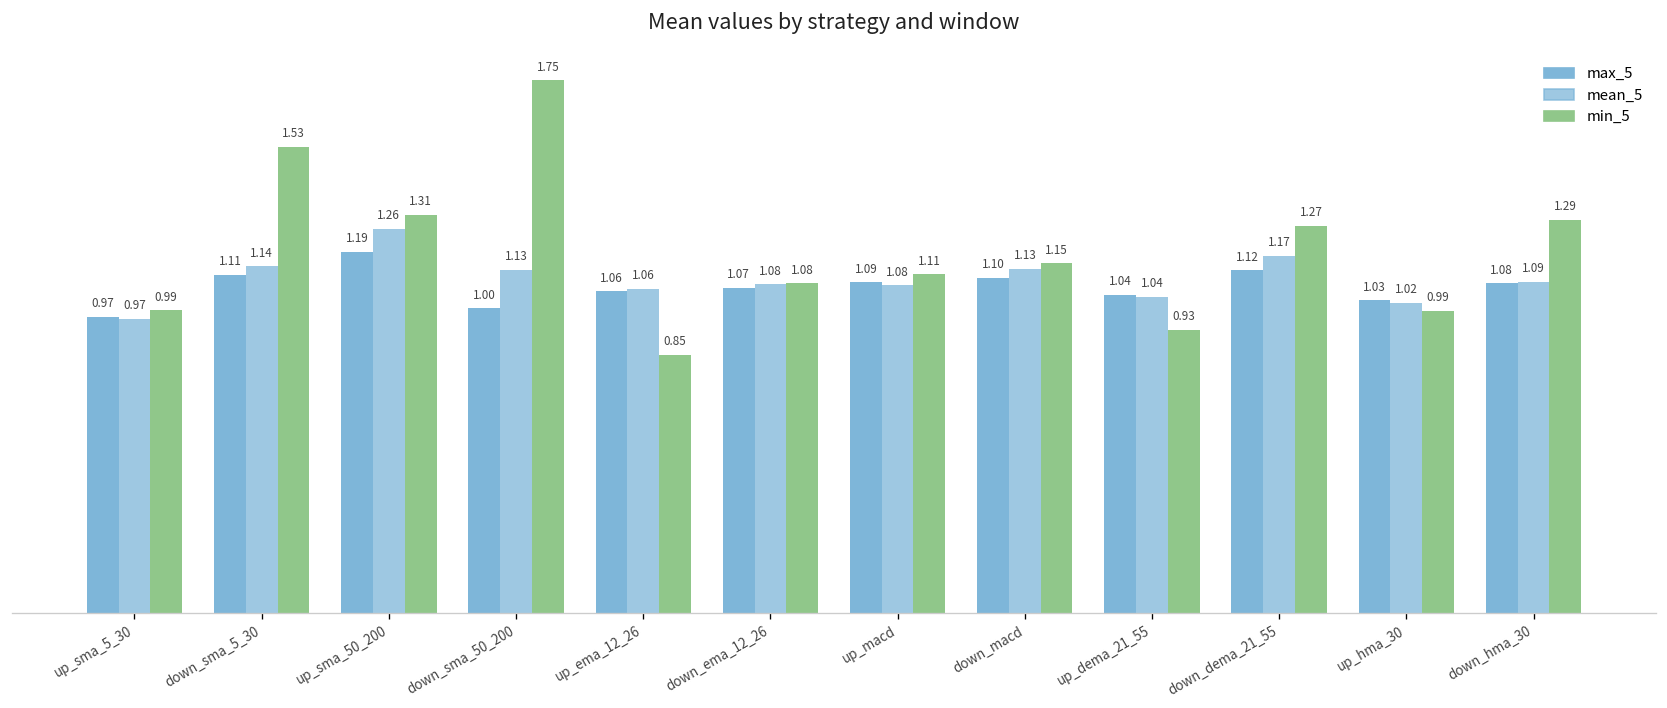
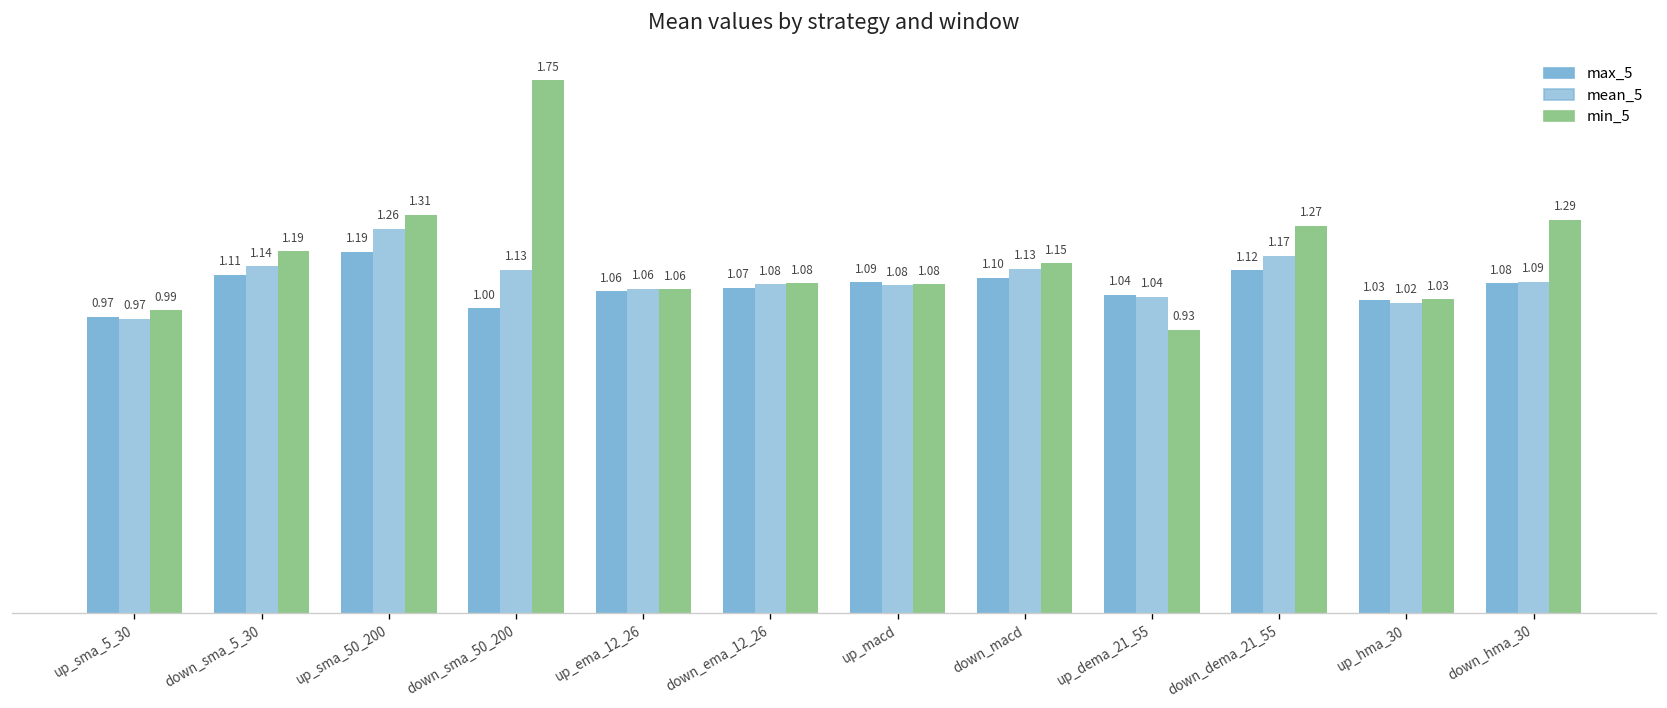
  {
    "min_5": {
      "up_sma_5_30": 0.99,
-     "down_sma_5_30": 1.53,
+     "down_sma_5_30": 1.19,
      "up_sma_50_200": 1.31,
      "down_sma_50_200": 1.75,
-     "up_ema_12_26": 0.85,
+     "up_ema_12_26": 1.06,
      "down_ema_12_26": 1.08,
-     "up_macd": 1.11,
+     "up_macd": 1.08,
      "down_macd": 1.15,
      "up_dema_21_55": 0.93,
      "down_dema_21_55": 1.27,
-     "up_hma_30": 0.99,
+     "up_hma_30": 1.03,
      "down_hma_30": 1.29
    }
  }
